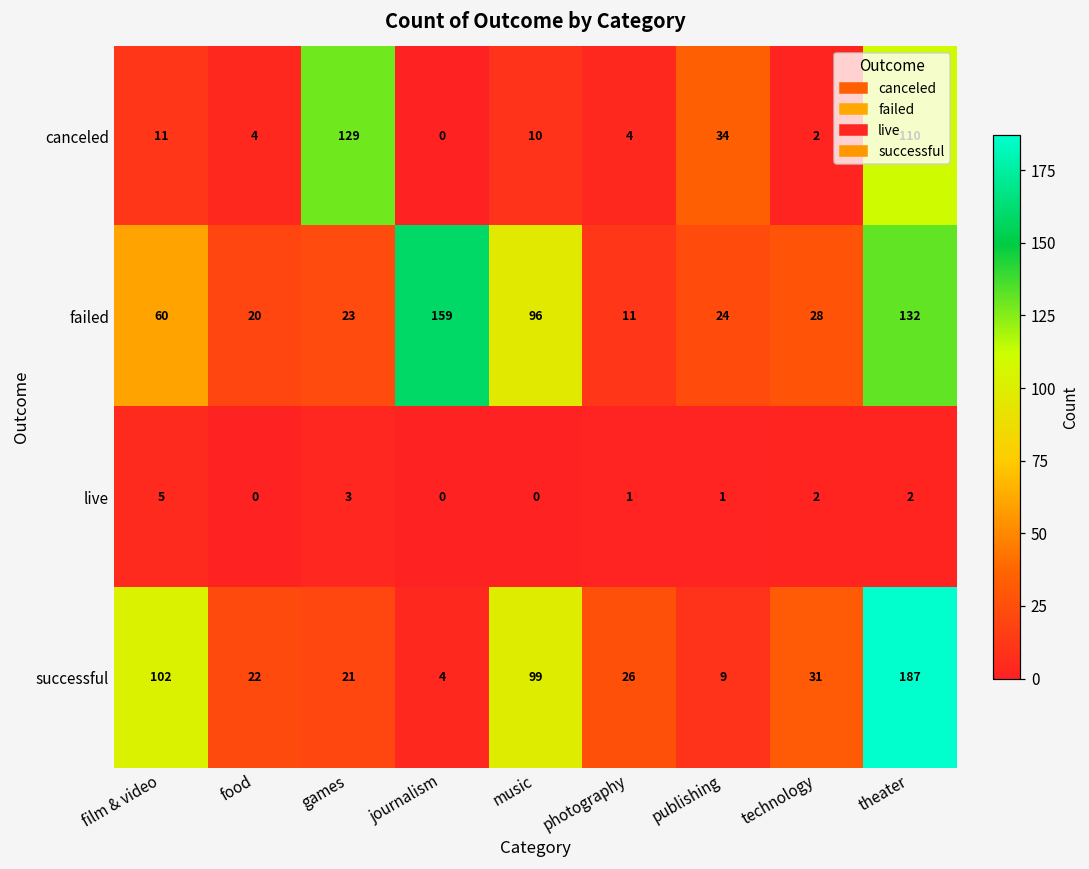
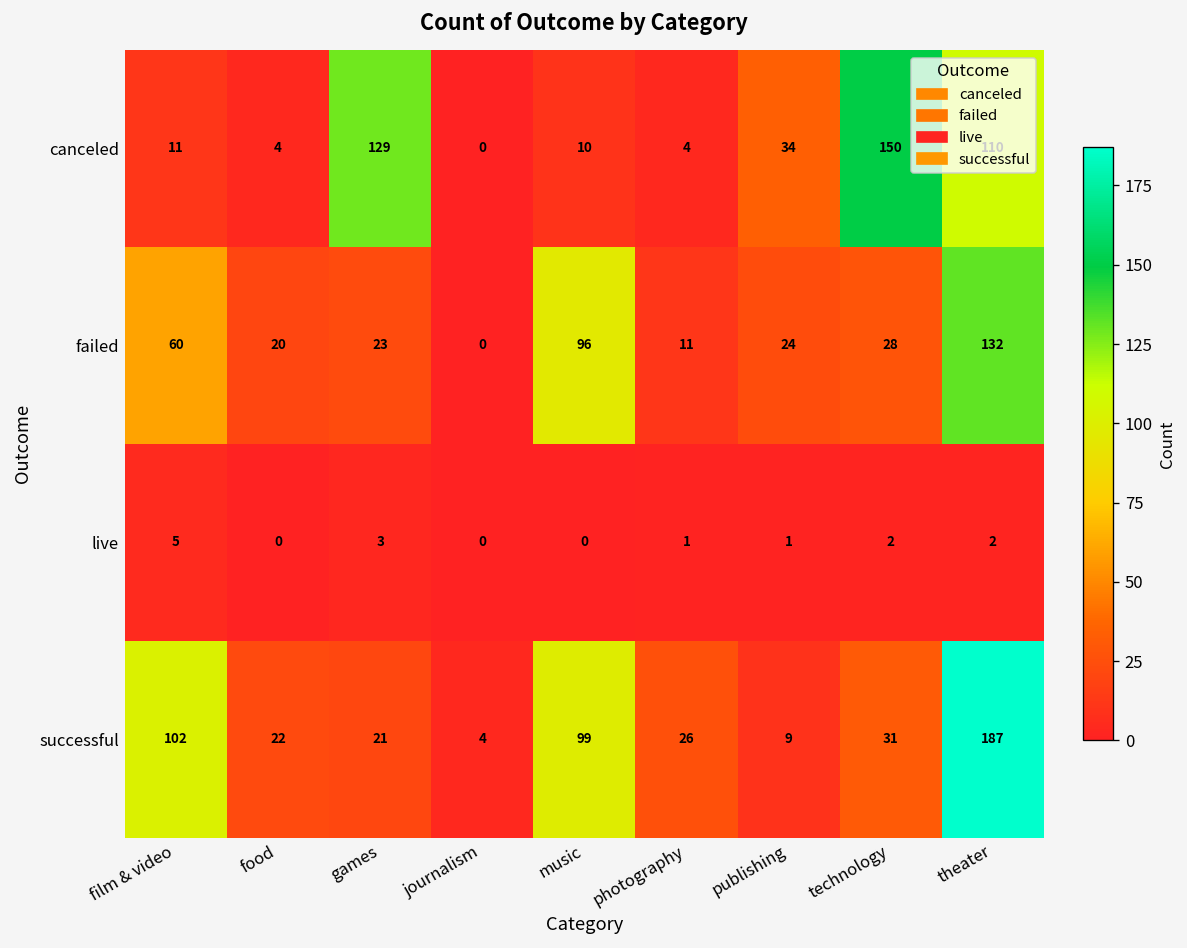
  {
    "canceled": {
      "film & video": 11,
      "food": 4,
      "games": 129,
      "journalism": 0,
      "music": 10,
      "photography": 4,
      "publishing": 34,
-     "technology": 2
+     "technology": 150
    },
    "failed": {
      "film & video": 60,
      "food": 20,
      "games": 23,
-     "journalism": 159,
+     "journalism": 0,
      "music": 96,
      "photography": 11,
      "publishing": 24,
      "technology": 28,
      "theater": 132
    },
    "live": {
      "film & video": 5,
      "food": 0,
      "games": 3,
      "journalism": 0,
      "music": 0,
      "photography": 1,
      "publishing": 1,
      "technology": 2,
      "theater": 2
    },
    "successful": {
      "film & video": 102,
      "food": 22,
      "games": 21,
      "journalism": 4,
      "music": 99,
      "photography": 26,
      "publishing": 9,
      "technology": 31,
      "theater": 187
    }
  }
